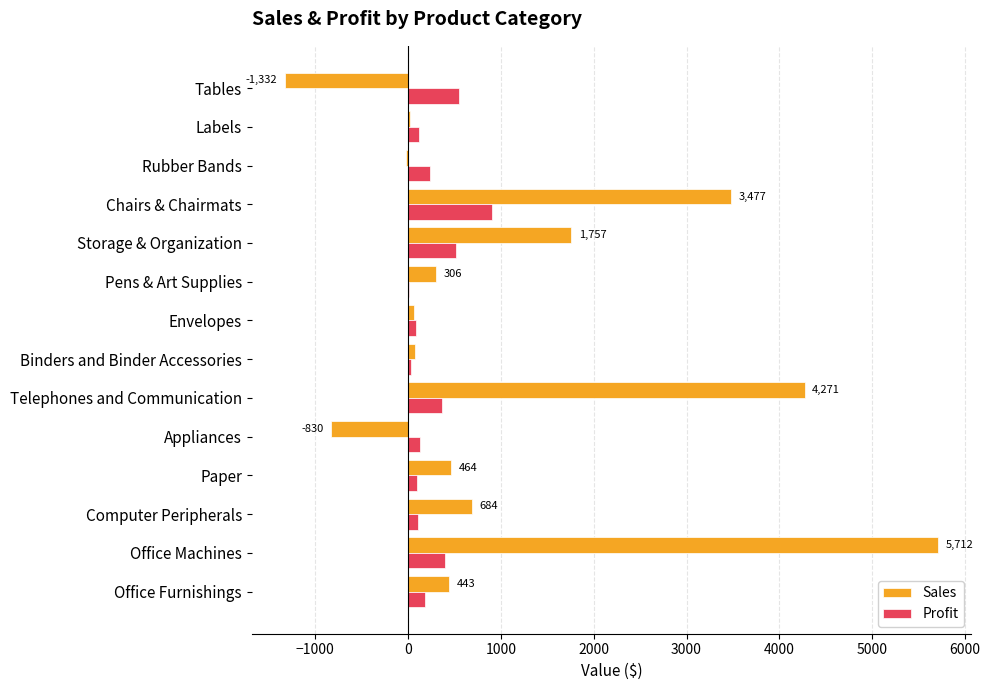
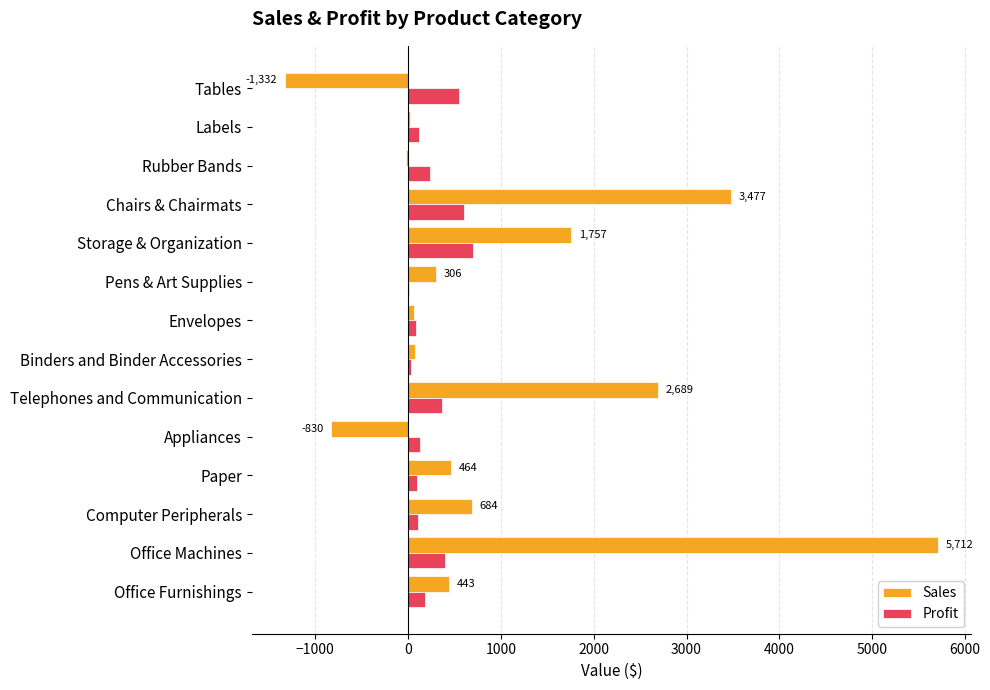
  {
    "Sales": {
      "Tables": "-1,332",
      "Chairs & Chairmats": "3,477",
      "Storage & Organization": "1,757",
      "Pens & Art Supplies": "306",
-     "Telephones and Communication": "4,271",
+     "Telephones and Communication": "2,689",
      "Appliances": "-830",
      "Paper": "464",
      "Computer Peripherals": "684",
      "Office Machines": "5,712",
      "Office Furnishings": "443"
    },
    "Profit": {
      "Tables": "600",
      "Labels": "100",
      "Rubber Bands": "200",
-     "Chairs & Chairmats": "900",
-     "Storage & Organization": "500",
+     "Chairs & Chairmats": "600",
+     "Storage & Organization": "700",
      "Envelopes": "100",
      "Binders and Binder Accessories": "0",
      "Telephones and Communication": "400",
      "Appliances": "100",
      "Paper": "100",
      "Computer Peripherals": "100",
      "Office Machines": "400",
      "Office Furnishings": "200"
    }
  }
